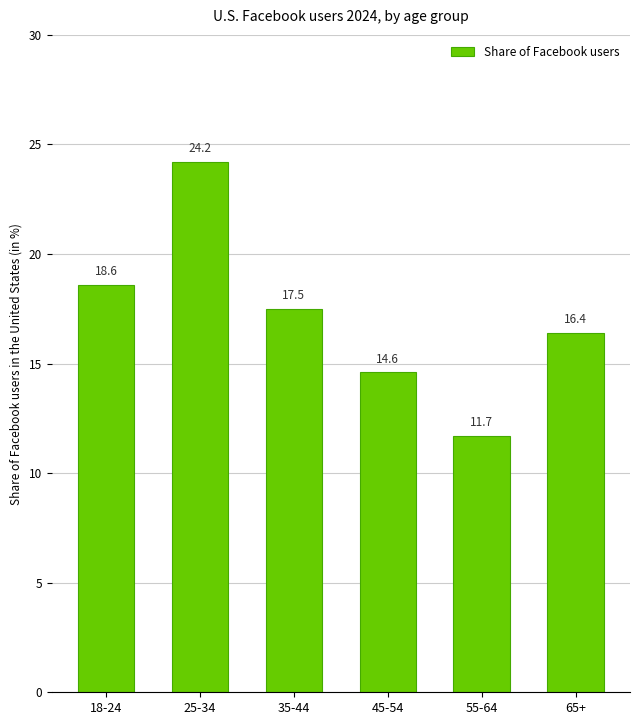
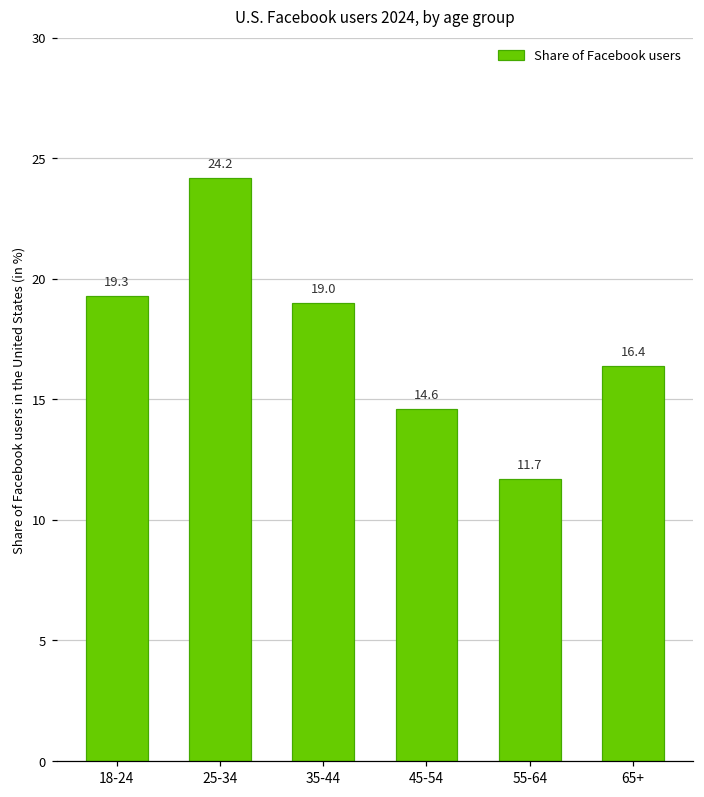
  {
-   "18-24": 18.6,
+   "18-24": 19.3,
    "25-34": 24.2,
-   "35-44": 17.5,
+   "35-44": 19.0,
    "45-54": 14.6,
    "55-64": 11.7,
    "65+": 16.4
  }
